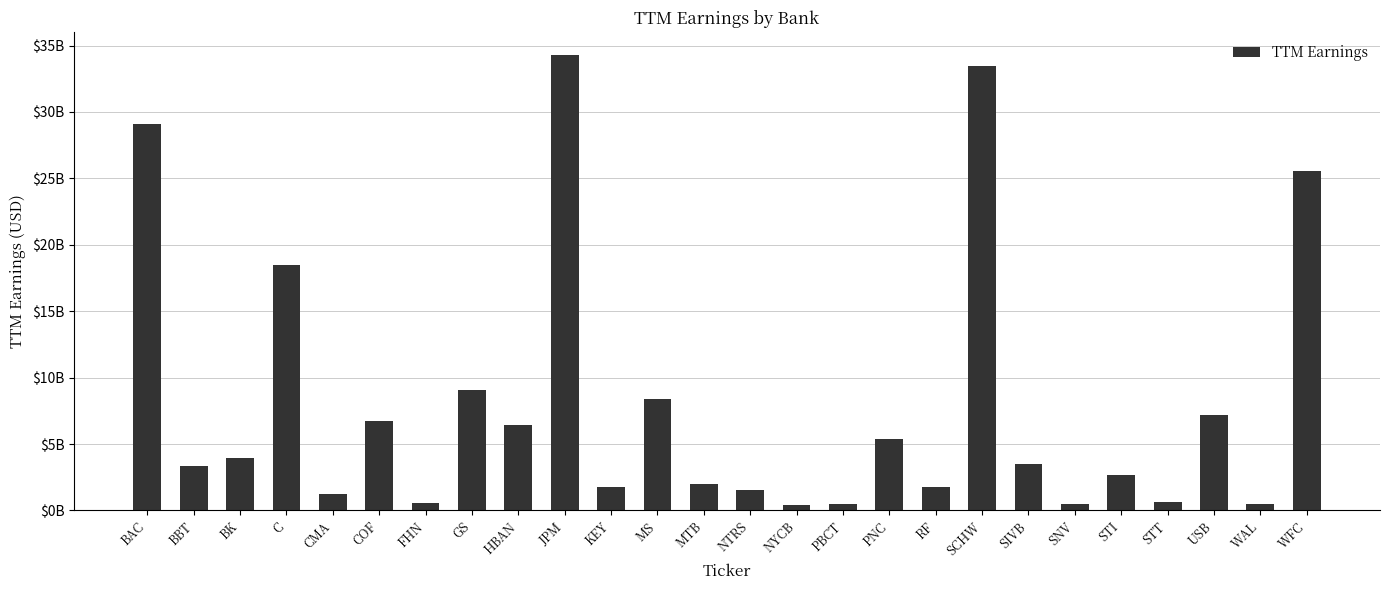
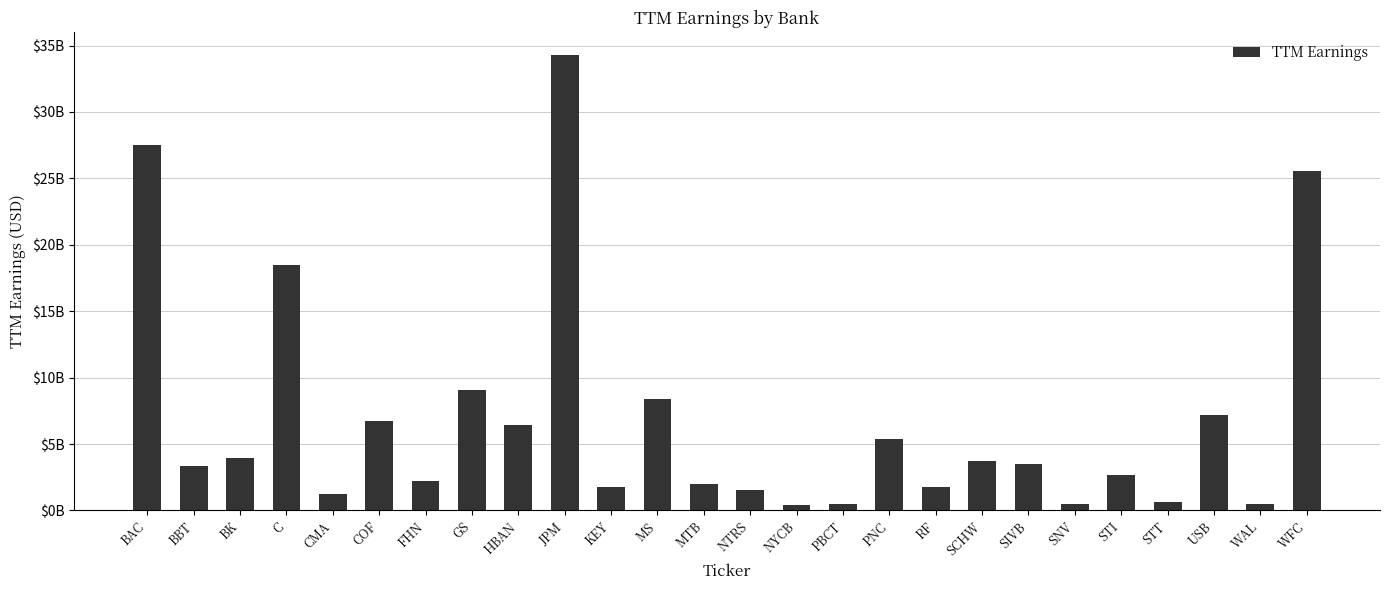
  {
-   "BAC": "$29100000000",
+   "BAC": "$27500000000",
    "BBT": "$3300000000",
    "BK": "$4000000000",
    "C": "$18500000000",
    "CMA": "$1300000000",
    "COF": "$6700000000",
-   "FHN": "$600000000",
+   "FHN": "$2300000000",
    "GS": "$9100000000",
    "HBAN": "$6500000000",
    "JPM": "$34300000000",
    "KEY": "$1800000000",
    "MS": "$8400000000",
    "MTB": "$2000000000",
    "NTRS": "$1500000000",
    "NYCB": "$400000000",
    "PBCT": "$500000000",
    "PNC": "$5400000000",
    "RF": "$1800000000",
-   "SCHW": "$33500000000",
+   "SCHW": "$3800000000",
    "SIVB": "$3500000000",
    "SNV": "$500000000",
    "STI": "$2700000000",
    "STT": "$600000000",
    "USB": "$7200000000",
    "WAL": "$500000000",
    "WFC": "$25600000000"
  }
